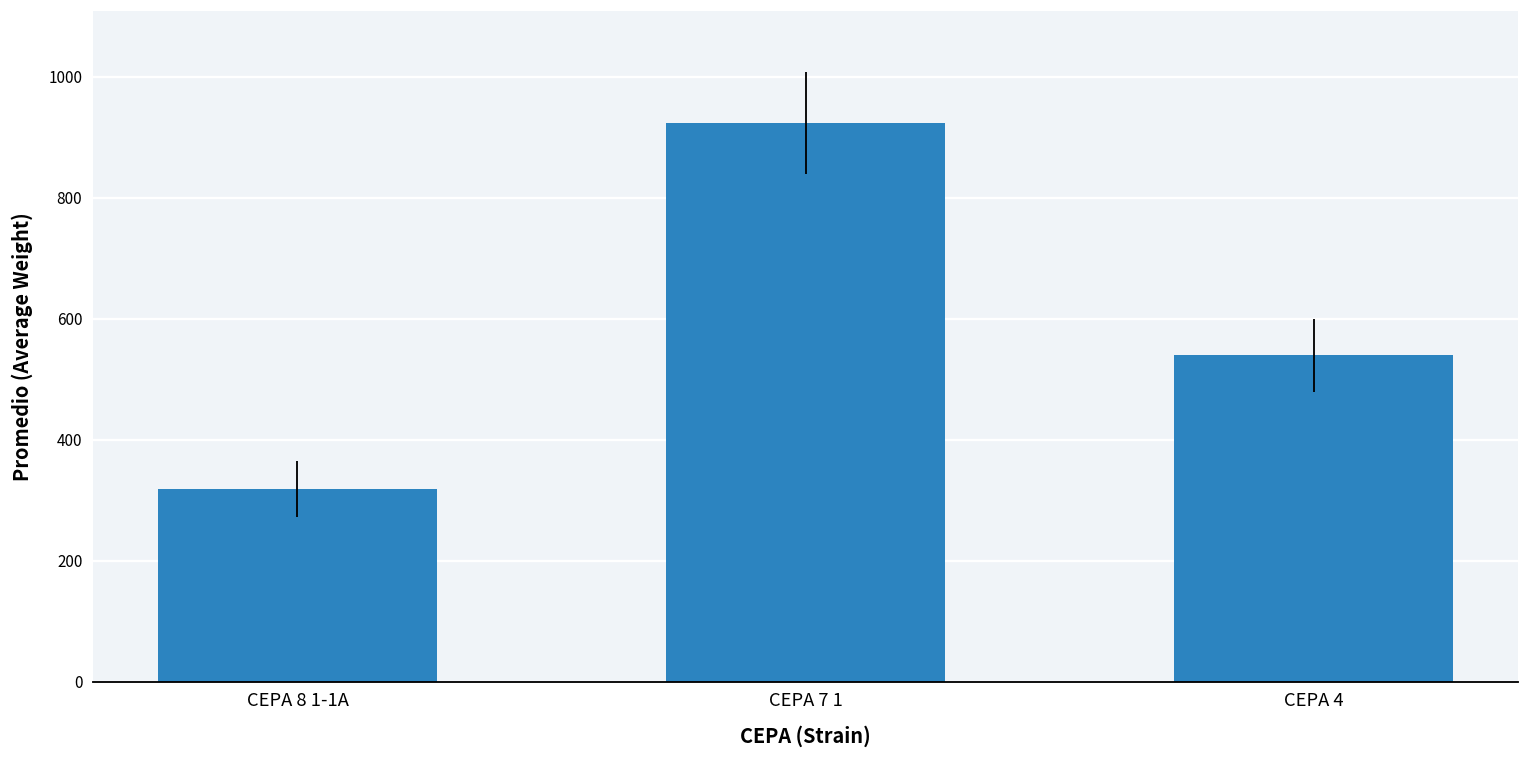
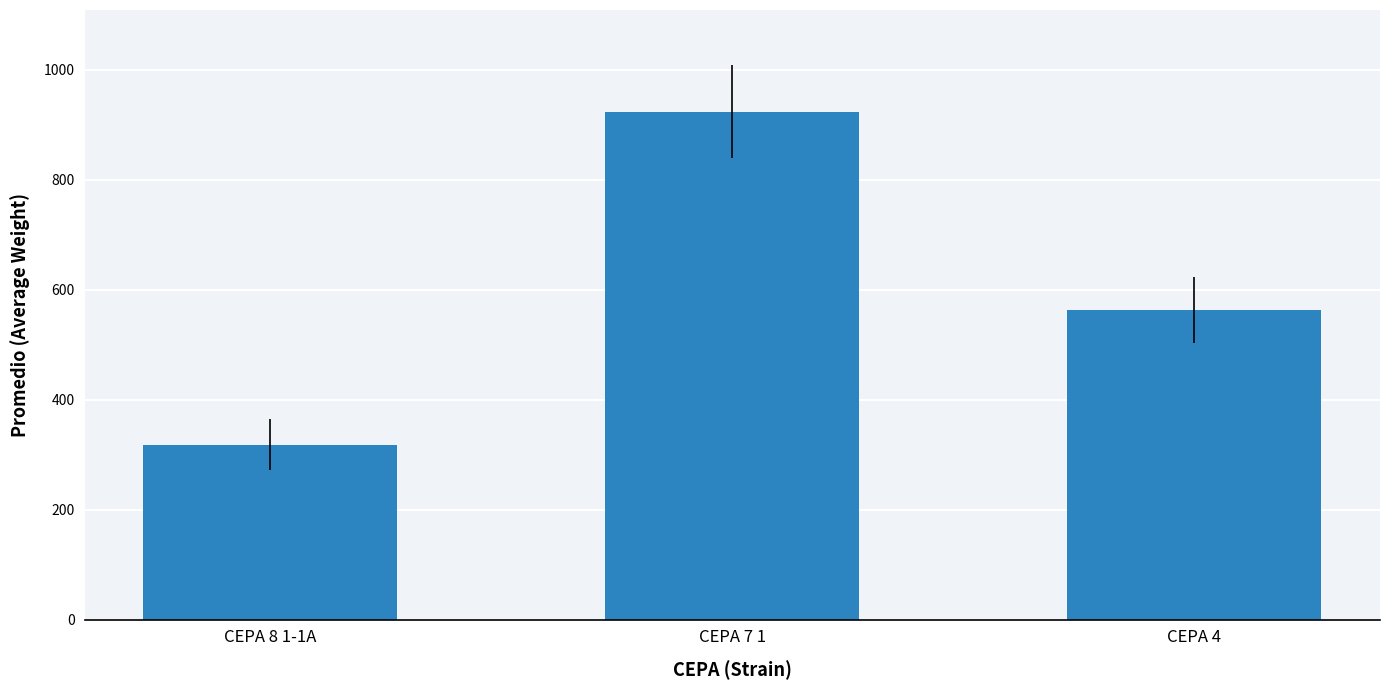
  {
    "CEPA 8 1-1A": 320,
    "CEPA 7 1": 920,
-   "CEPA 4": 540
+   "CEPA 4": 560
  }
